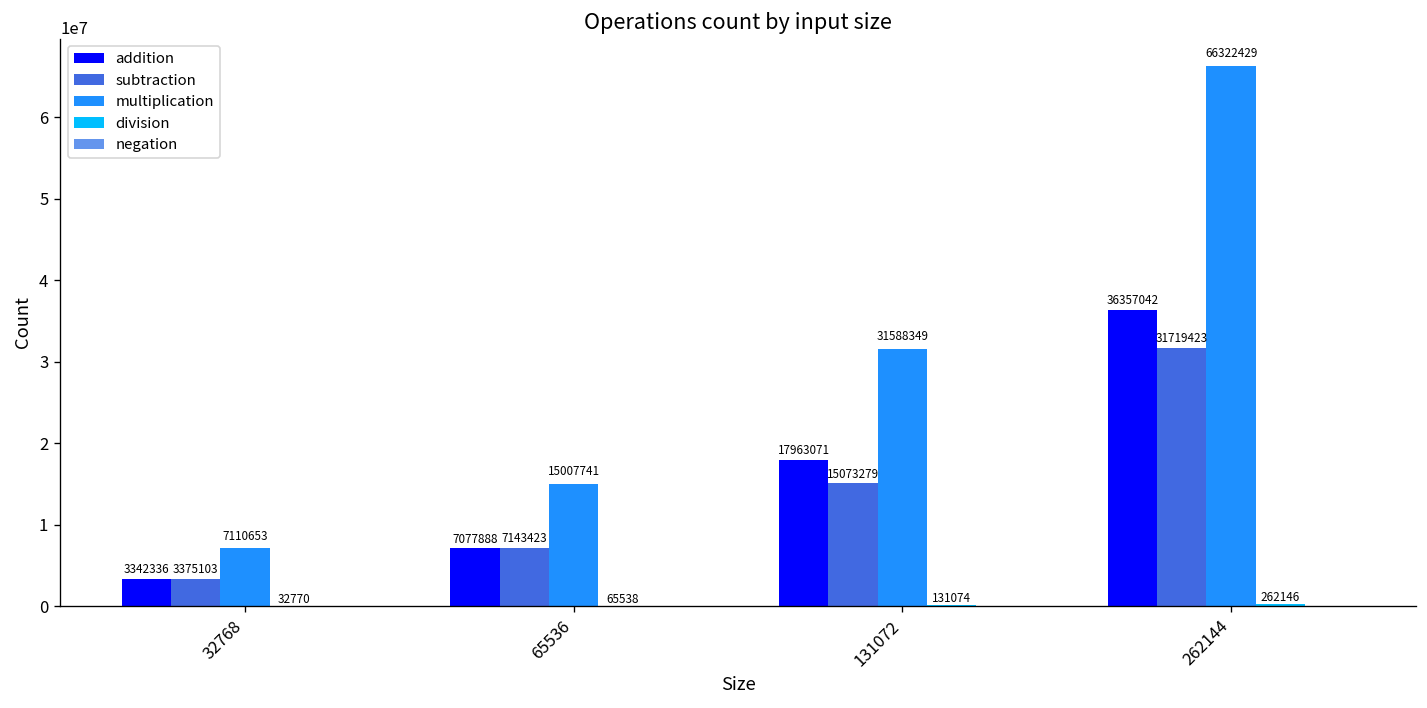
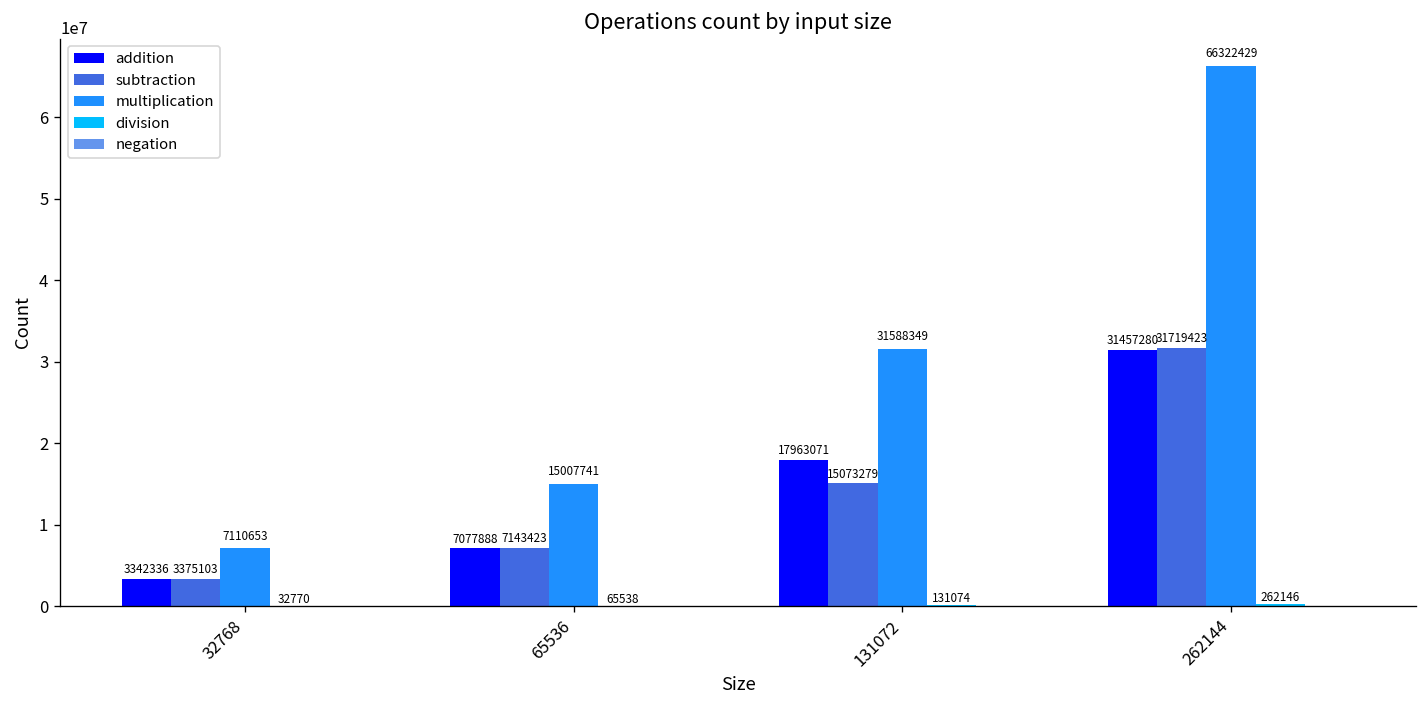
  {
    "addition": {
      "32768": 3342336,
      "65536": 7077888,
      "131072": 17963071,
-     "262144": 36357042
+     "262144": 31457280
    }
  }
